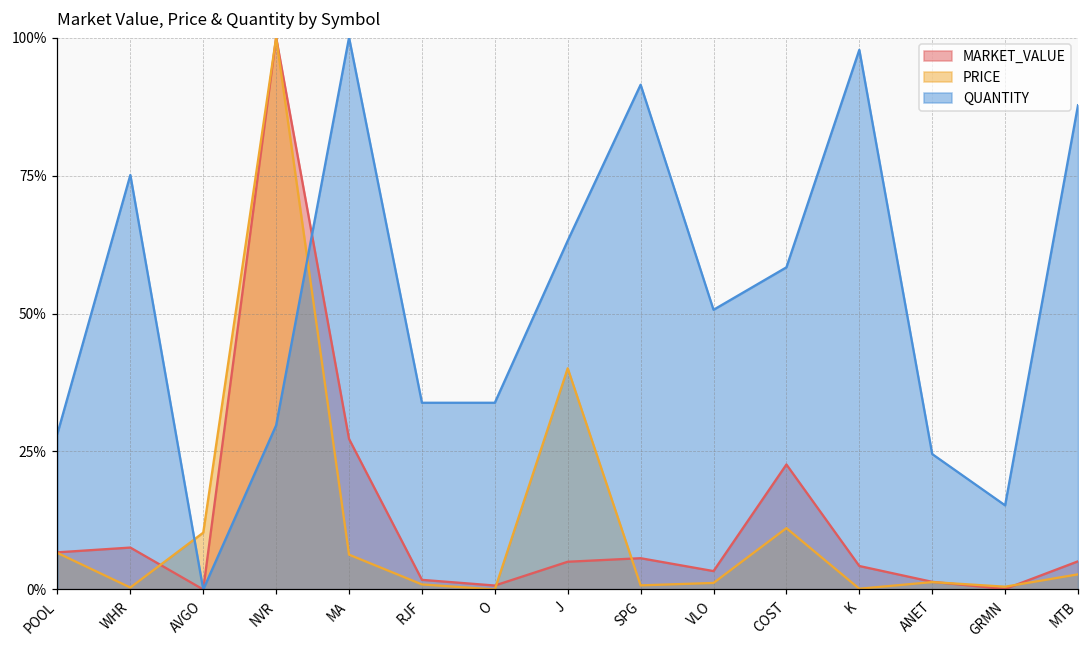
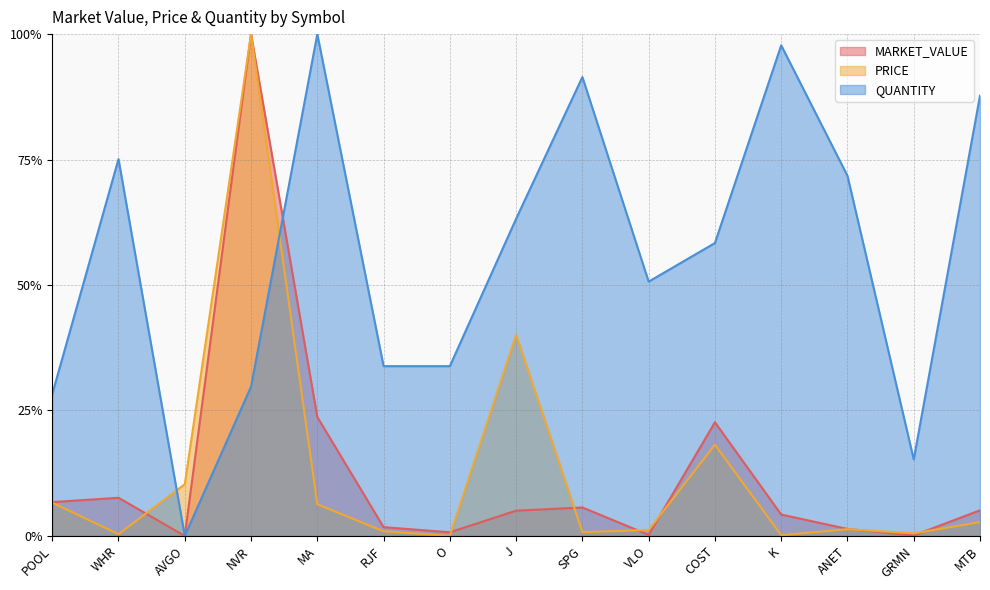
  {
    "MARKET_VALUE": {
      "WHR": "8%",
-     "MA": "27%",
+     "MA": "24%",
      "RJF": "2%",
      "O": "1%",
      "J": "5%",
      "SPG": "6%",
-     "VLO": "3%",
+     "VLO": "0%",
      "COST": "23%",
      "K": "4%",
      "MTB": "5%"
    },
    "PRICE": {
      "WHR": "0%",
      "AVGO": "10%",
      "MA": "6%",
      "RJF": "1%",
      "O": "0%",
      "J": "40%",
      "SPG": "1%",
      "VLO": "1%",
-     "COST": "11%",
+     "COST": "18%",
      "K": "0%",
      "MTB": "3%"
    },
    "QUANTITY": {
      "POOL": "28%",
      "WHR": "75%",
      "NVR": "30%",
      "MA": "100%",
      "RJF": "34%",
      "O": "34%",
      "J": "63%",
      "SPG": "91%",
      "VLO": "51%",
      "COST": "58%",
      "K": "98%",
-     "ANET": "25%",
+     "ANET": "72%",
      "GRMN": "15%",
      "MTB": "88%"
    }
  }
